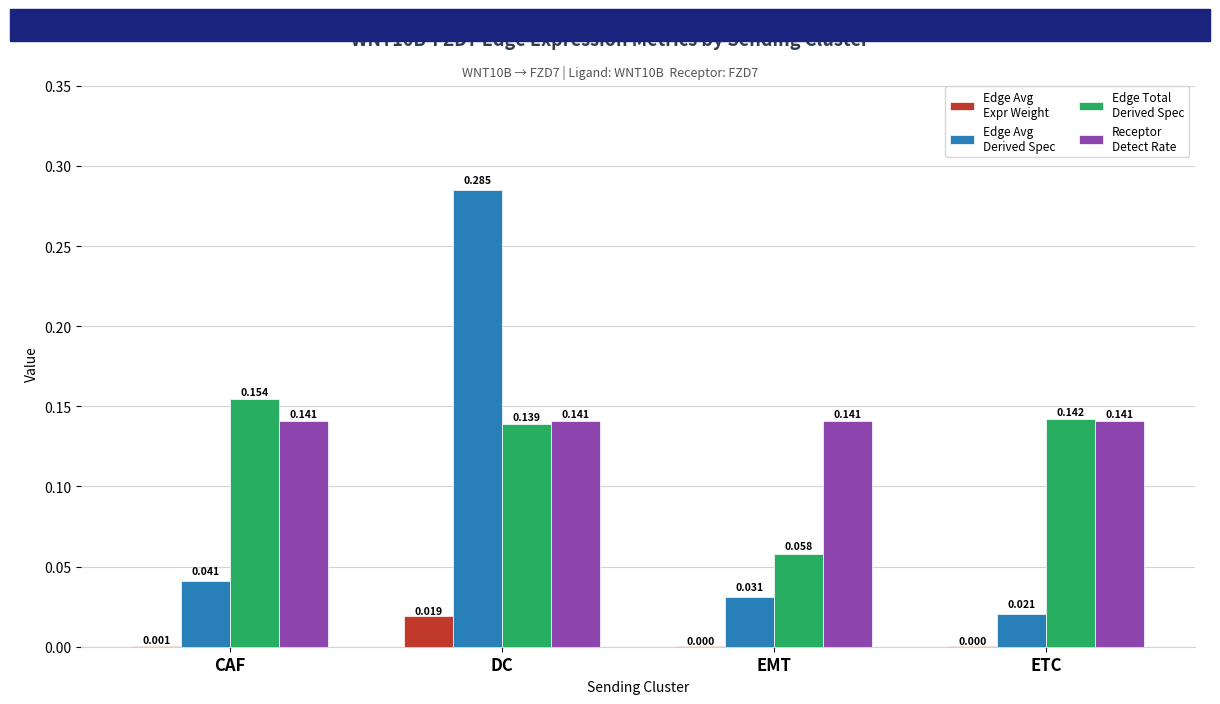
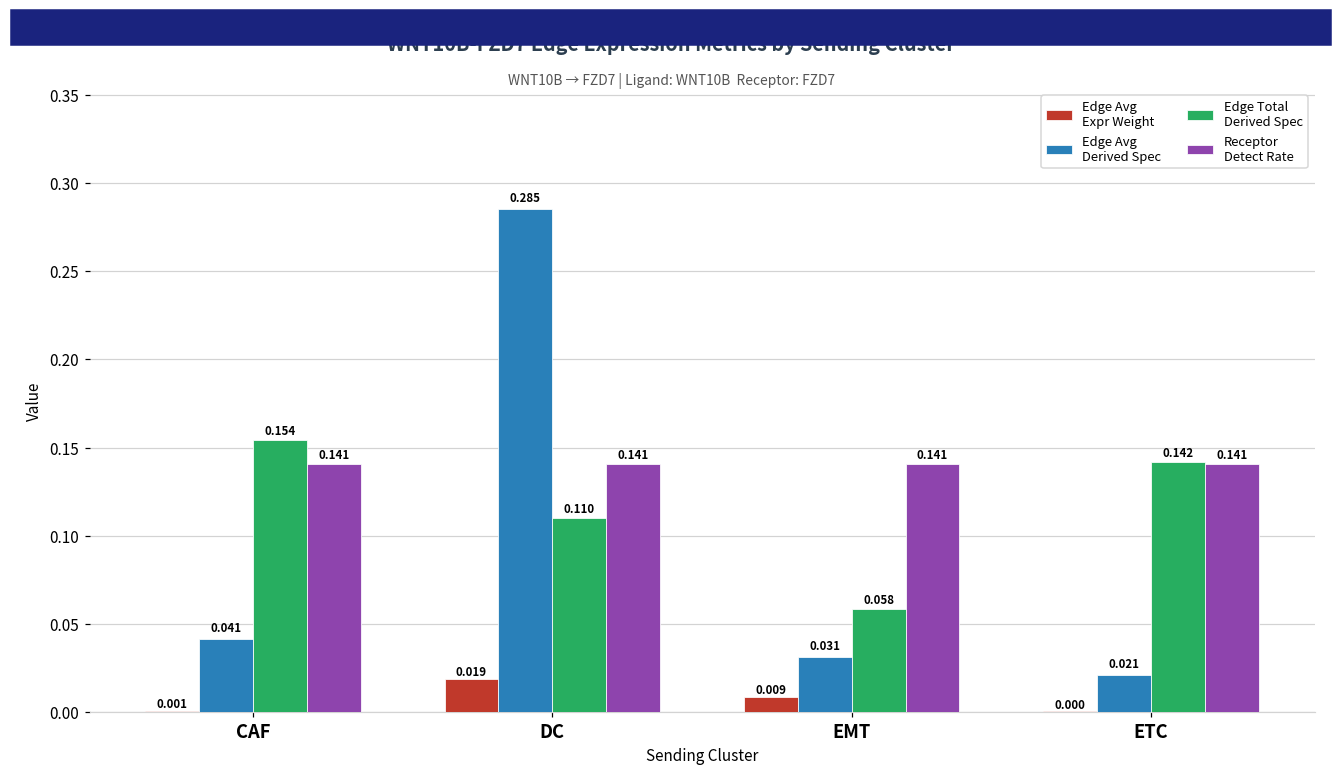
  {
    "Edge Avg Expr Weight": {
      "CAF": 0.001,
      "DC": 0.019,
-     "EMT": 0.000,
+     "EMT": 0.009,
      "ETC": 0.000
    },
    "Edge Avg Derived Spec": {
      "CAF": 0.041,
      "DC": 0.285,
      "EMT": 0.031,
      "ETC": 0.021
    },
    "Edge Total Derived Spec": {
      "CAF": 0.154,
-     "DC": 0.139,
+     "DC": 0.110,
      "EMT": 0.058,
      "ETC": 0.142
    },
    "Receptor Detect Rate": {
      "CAF": 0.141,
      "DC": 0.141,
      "EMT": 0.141,
      "ETC": 0.141
    }
  }
